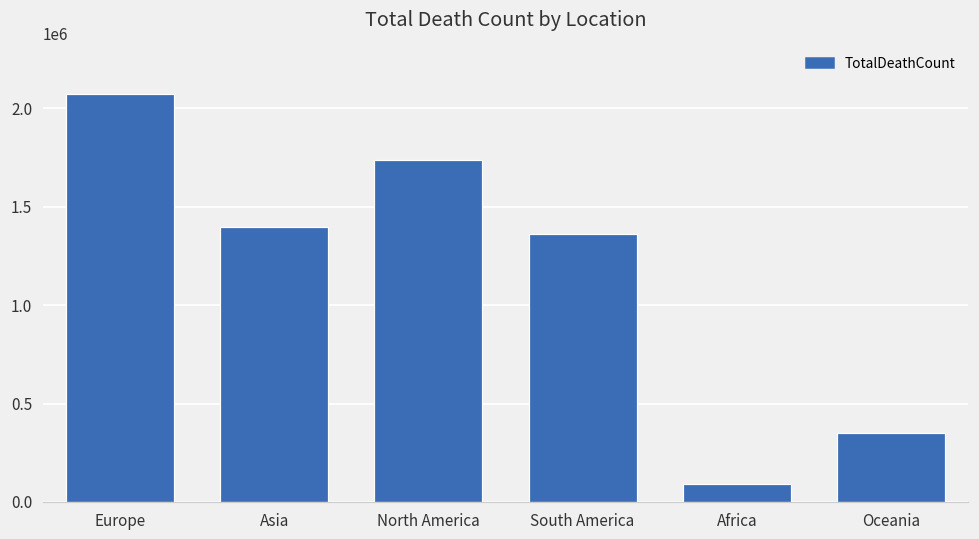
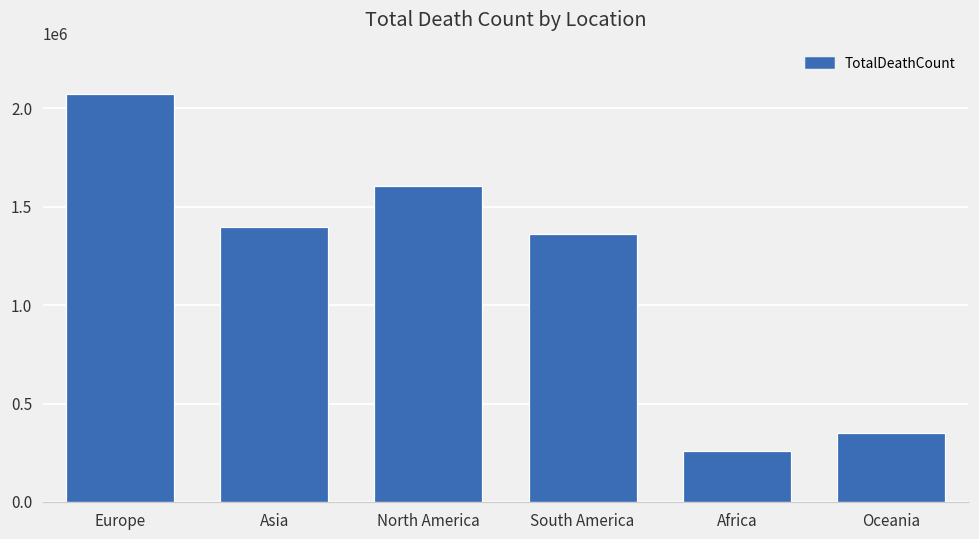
  {
    "Europe": 2070000,
    "Asia": 1390000,
-   "North America": 1740000,
+   "North America": 1610000,
    "South America": 1360000,
-   "Africa": 90000,
+   "Africa": 260000,
    "Oceania": 350000
  }
